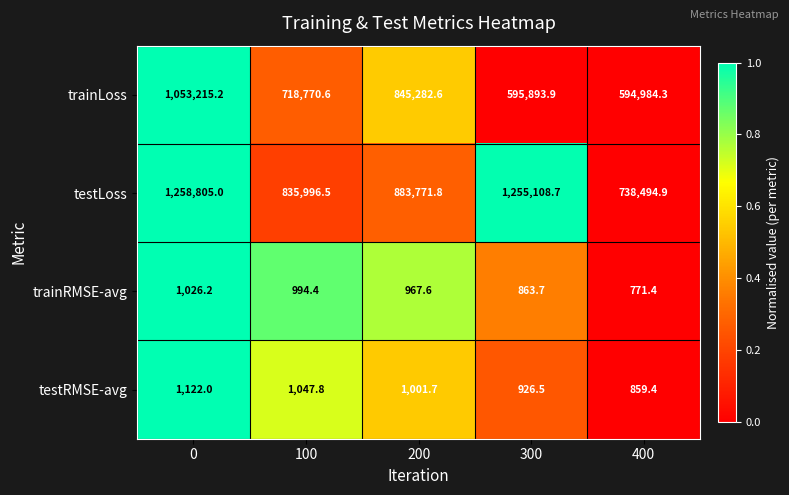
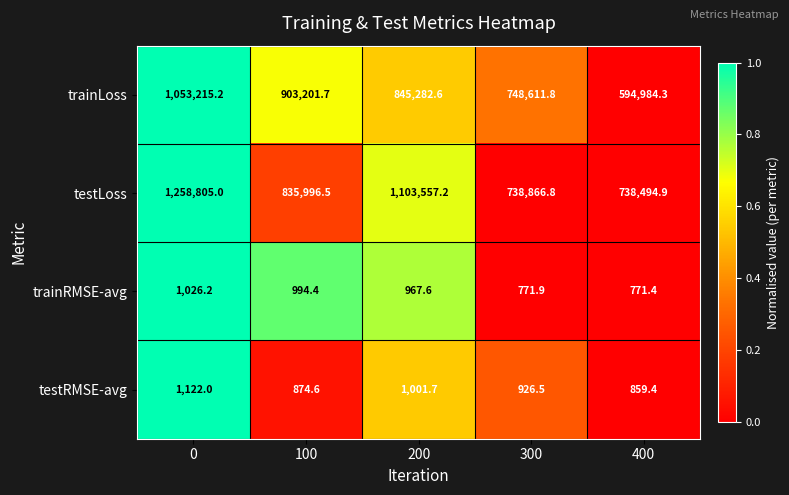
  {
    "trainLoss": {
      "0": "1,053,215.2",
-     "100": "718,770.6",
+     "100": "903,201.7",
      "200": "845,282.6",
-     "300": "595,893.9",
+     "300": "748,611.8",
      "400": "594,984.3"
    },
    "testLoss": {
      "0": "1,258,805.0",
      "100": "835,996.5",
-     "200": "883,771.8",
-     "300": "1,255,108.7",
+     "200": "1,103,557.2",
+     "300": "738,866.8",
      "400": "738,494.9"
    },
    "trainRMSE-avg": {
      "0": "1,026.2",
      "100": "994.4",
      "200": "967.6",
-     "300": "863.7",
+     "300": "771.9",
      "400": "771.4"
    },
    "testRMSE-avg": {
      "0": "1,122.0",
-     "100": "1,047.8",
+     "100": "874.6",
      "200": "1,001.7",
      "300": "926.5",
      "400": "859.4"
    }
  }
